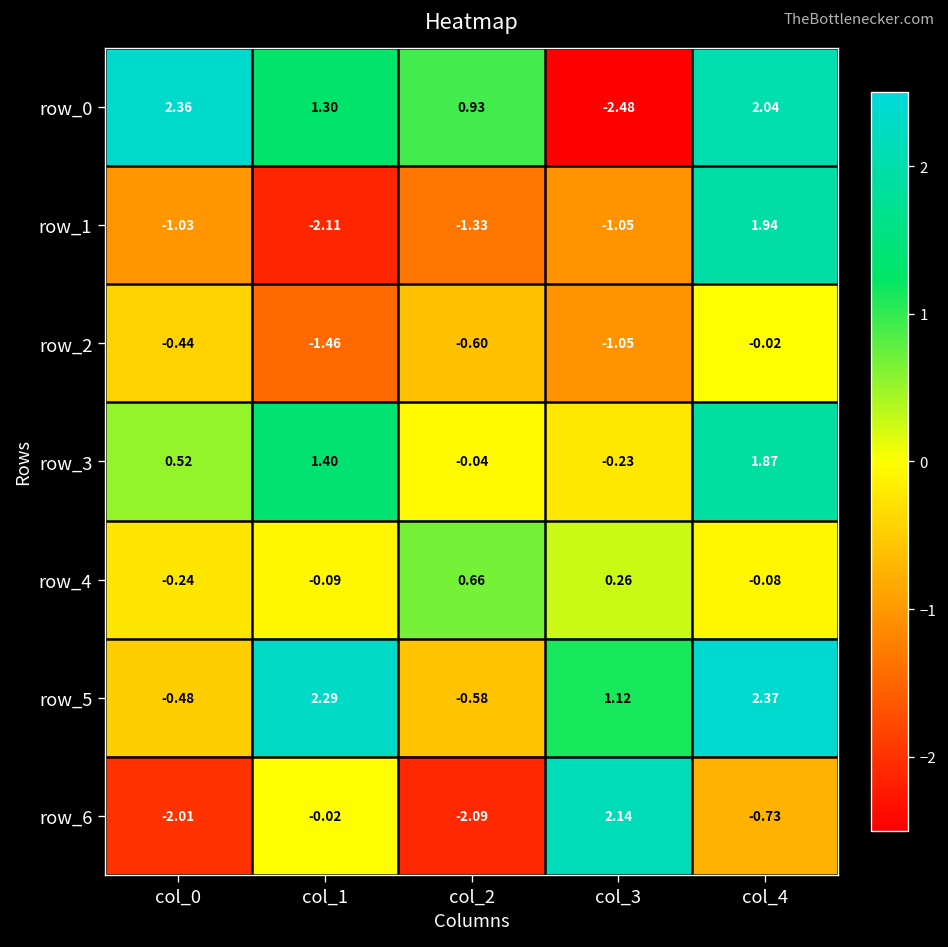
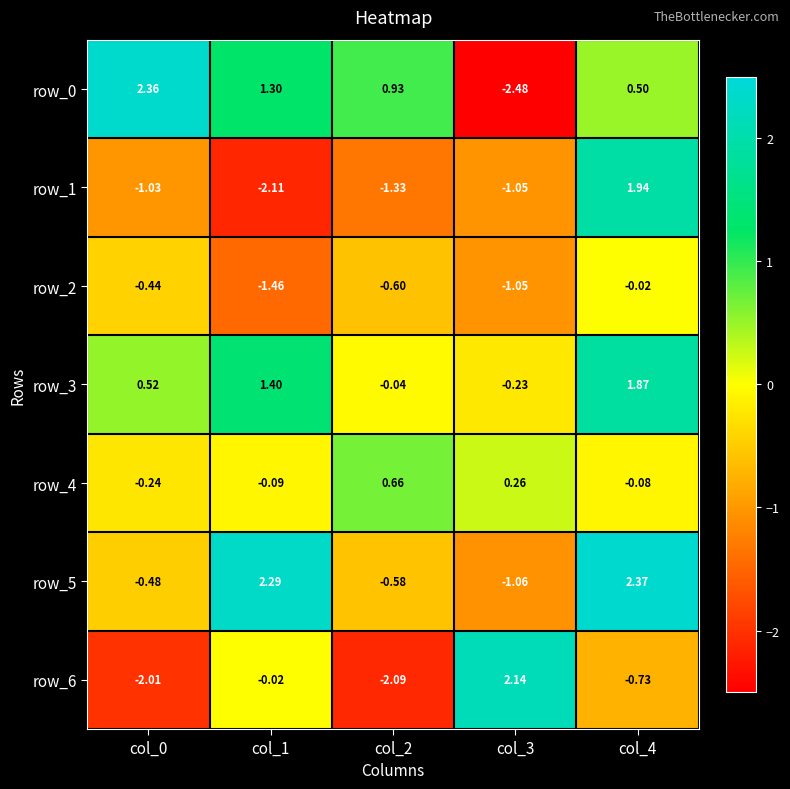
  {
    "row_0": {
      "col_0": 2.36,
      "col_1": 1.30,
      "col_2": 0.93,
      "col_3": -2.48,
-     "col_4": 2.04
+     "col_4": 0.50
    },
    "row_1": {
      "col_0": -1.03,
      "col_1": -2.11,
      "col_2": -1.33,
      "col_3": -1.05,
      "col_4": 1.94
    },
    "row_2": {
      "col_0": -0.44,
      "col_1": -1.46,
      "col_2": -0.60,
      "col_3": -1.05,
      "col_4": -0.02
    },
    "row_3": {
      "col_0": 0.52,
      "col_1": 1.40,
      "col_2": -0.04,
      "col_3": -0.23,
      "col_4": 1.87
    },
    "row_4": {
      "col_0": -0.24,
      "col_1": -0.09,
      "col_2": 0.66,
      "col_3": 0.26,
      "col_4": -0.08
    },
    "row_5": {
      "col_0": -0.48,
      "col_1": 2.29,
      "col_2": -0.58,
-     "col_3": 1.12,
+     "col_3": -1.06,
      "col_4": 2.37
    },
    "row_6": {
      "col_0": -2.01,
      "col_1": -0.02,
      "col_2": -2.09,
      "col_3": 2.14,
      "col_4": -0.73
    }
  }
